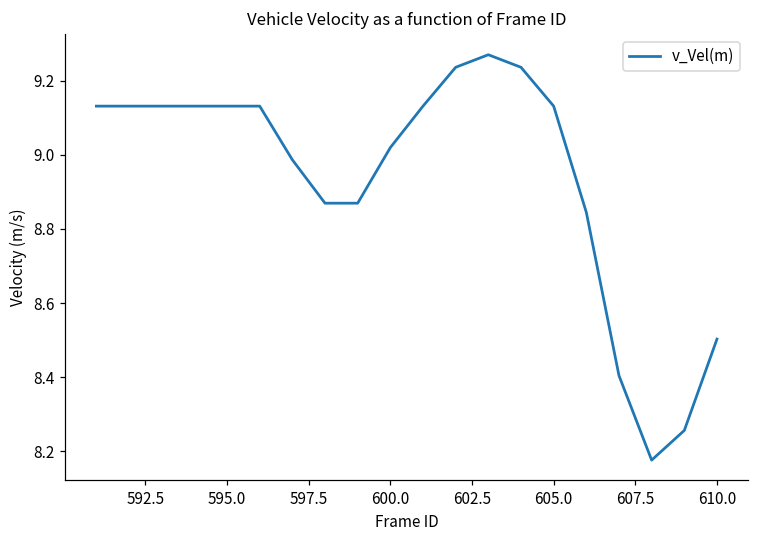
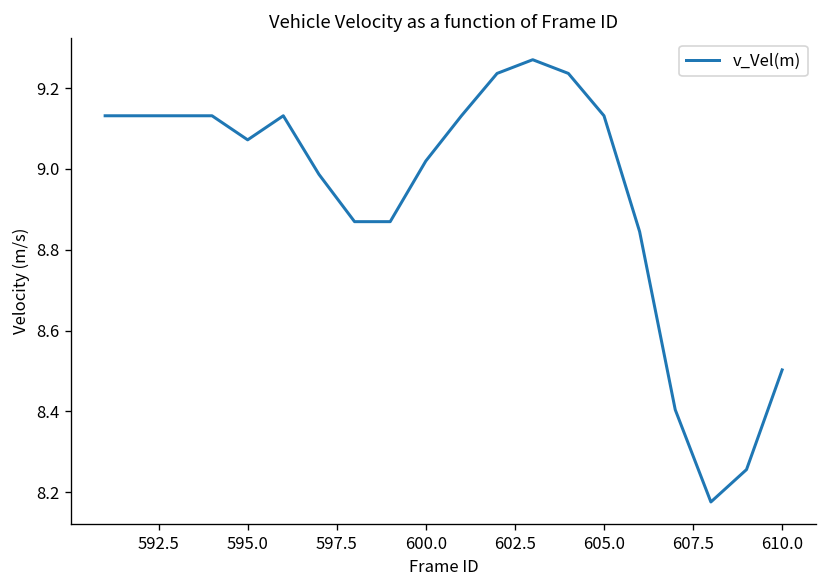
  {
-   "595.0": 9.13,
+   "595.0": 9.07,
    "600.0": 9.02,
    "605.0": 9.13,
    "610.0": 8.50
  }
